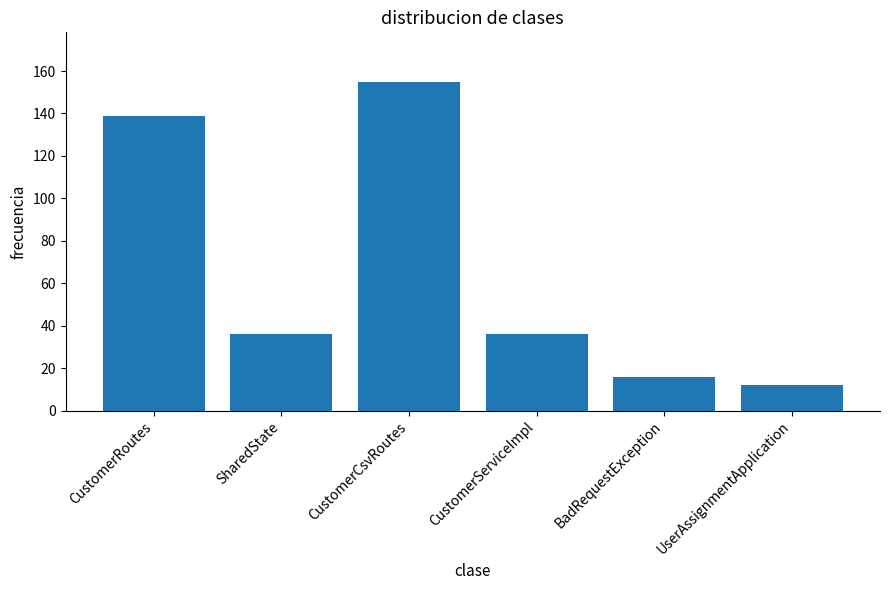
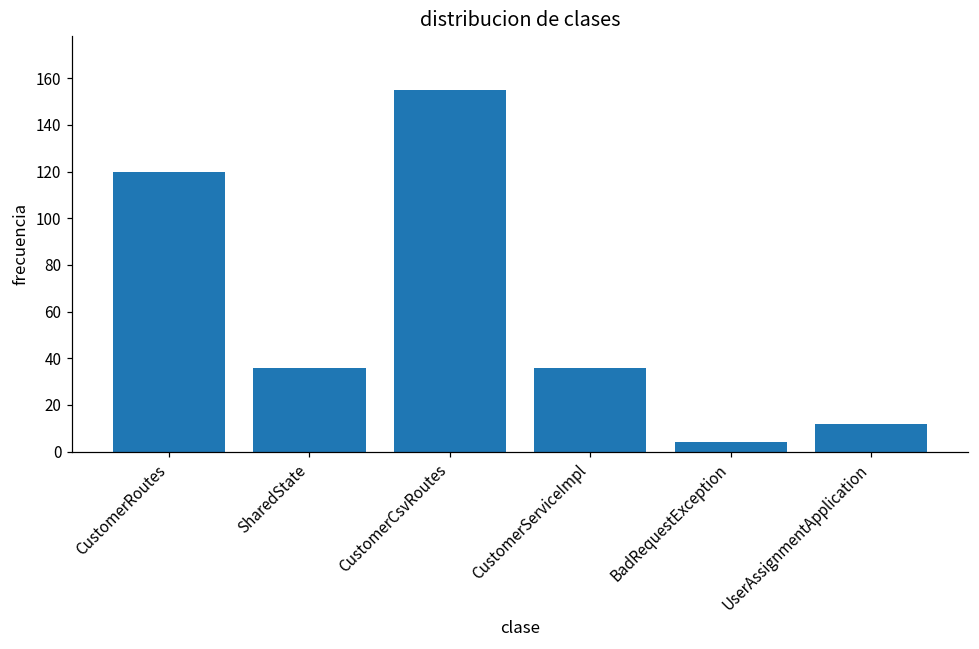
  {
-   "CustomerRoutes": 139,
+   "CustomerRoutes": 120,
    "SharedState": 36,
    "CustomerCsvRoutes": 155,
    "CustomerServiceImpl": 36,
-   "BadRequestException": 16,
+   "BadRequestException": 4,
    "UserAssignmentApplication": 12
  }
